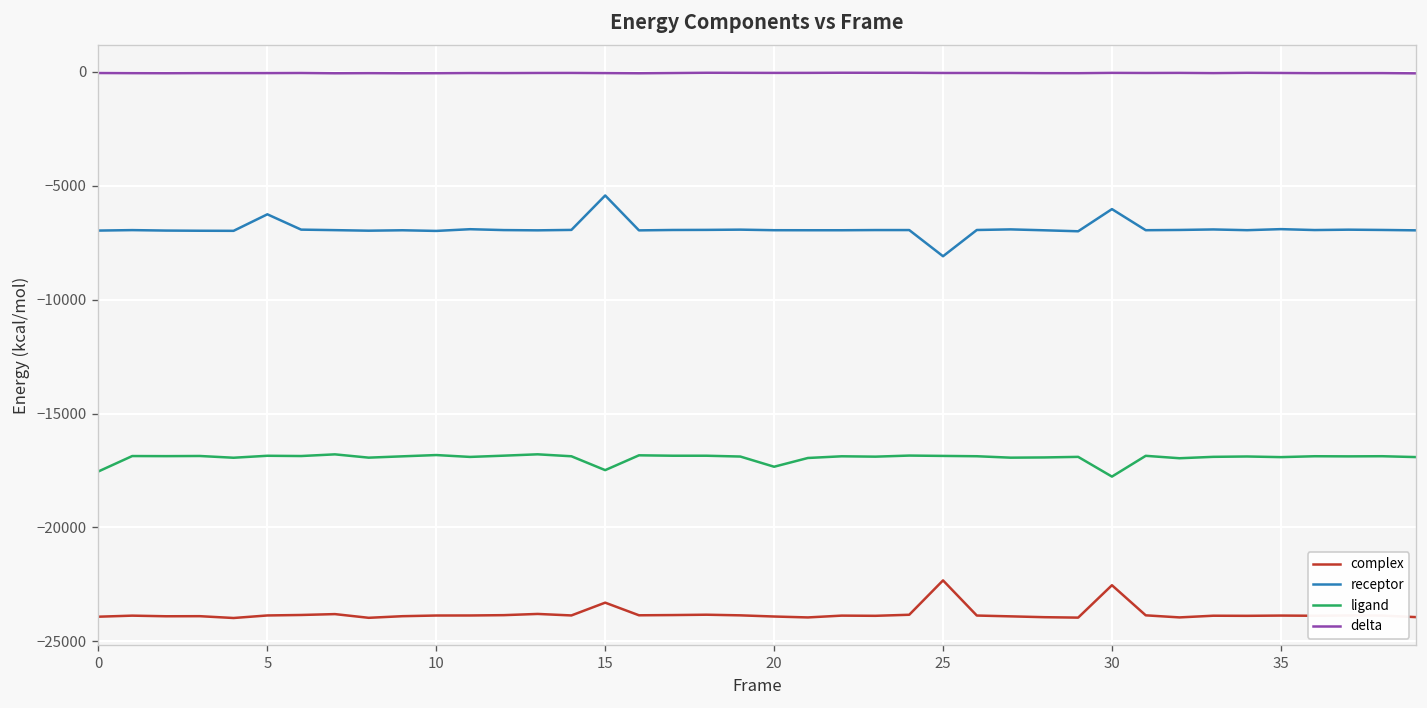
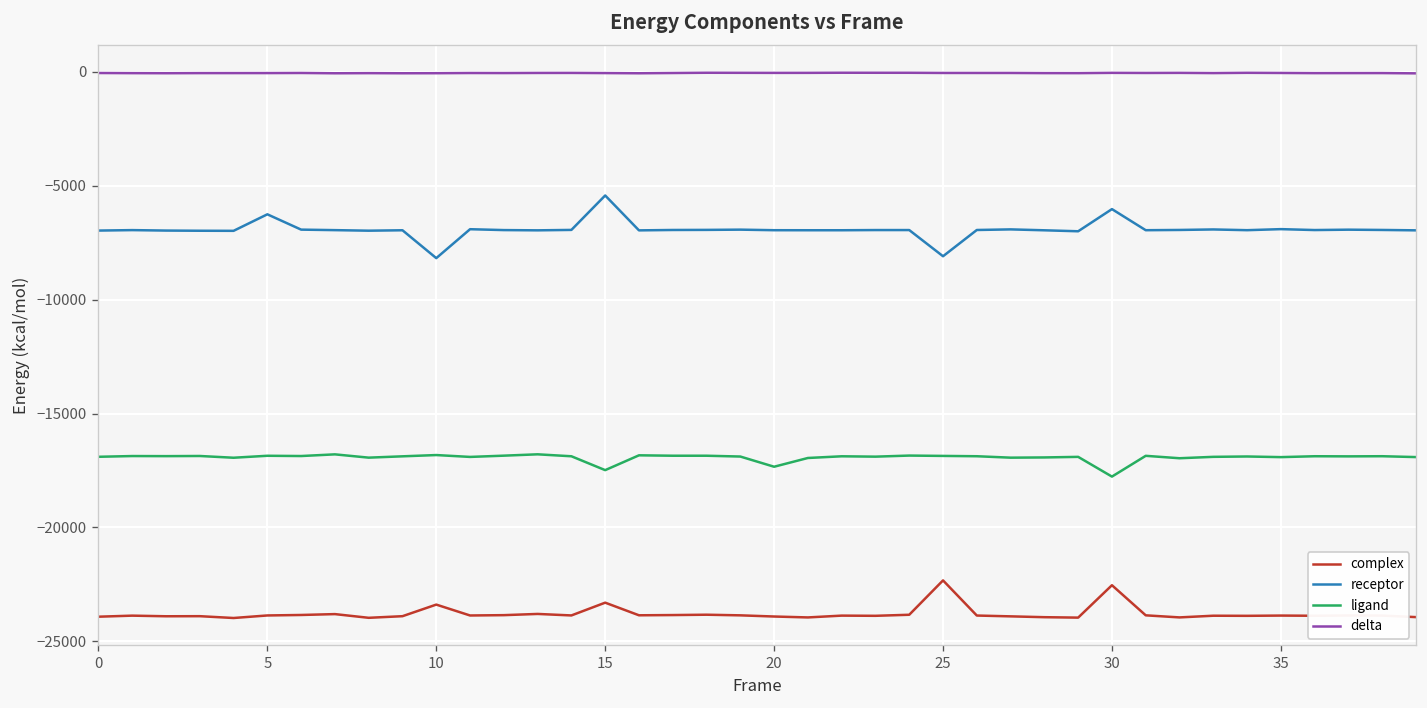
  {
    "complex": {
      "0": -23900,
      "5": -23900,
-     "10": -23900,
+     "10": -23400,
      "15": -23300,
      "20": -23900,
      "25": -22300,
      "30": -22500,
      "35": -23900
    },
    "receptor": {
      "0": -7000,
      "5": -6300,
-     "10": -7000,
+     "10": -8200,
      "15": -5400,
      "20": -7000,
      "25": -8100,
      "30": -6000,
      "35": -6900
    },
    "ligand": {
-     "0": -17500,
+     "0": -16900,
      "5": -16900,
      "10": -16800,
      "15": -17500,
      "20": -17300,
      "25": -16900,
      "30": -17800,
      "35": -16900
    },
    "delta": {
      "0": -100,
      "5": -100,
      "10": -100,
      "15": -100,
      "20": 0,
      "25": 0,
      "30": 0,
      "35": 0
    }
  }
